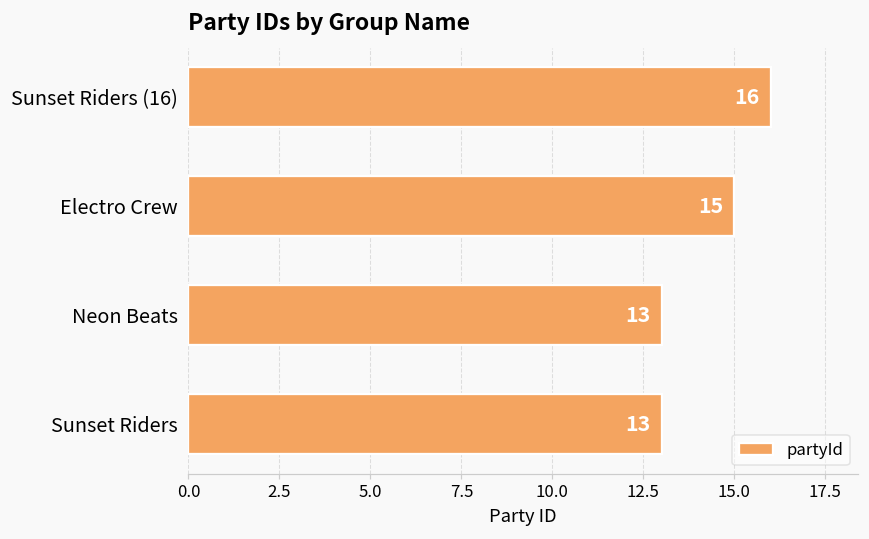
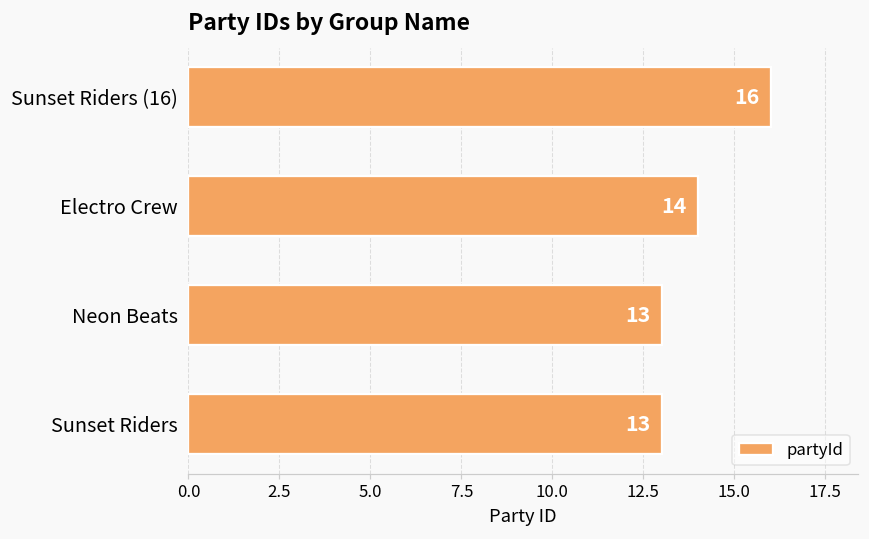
  {
    "Sunset Riders (16)": 16,
-   "Electro Crew": 15,
+   "Electro Crew": 14,
    "Neon Beats": 13,
    "Sunset Riders": 13
  }
